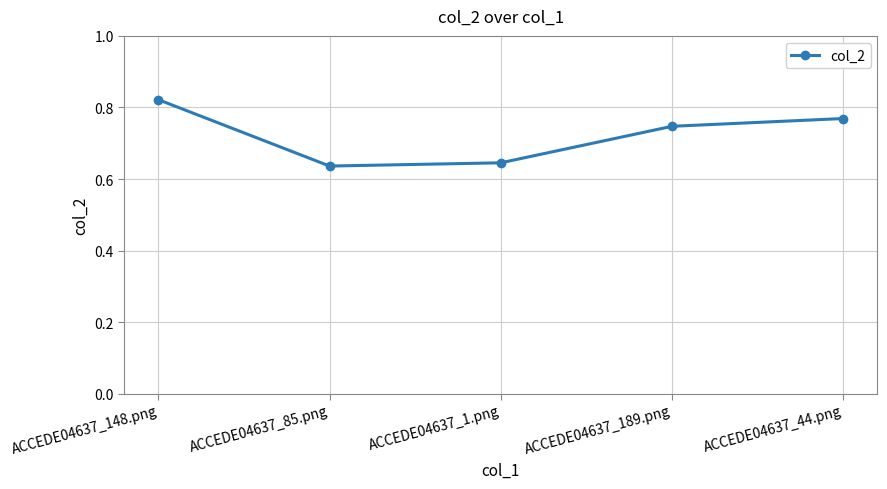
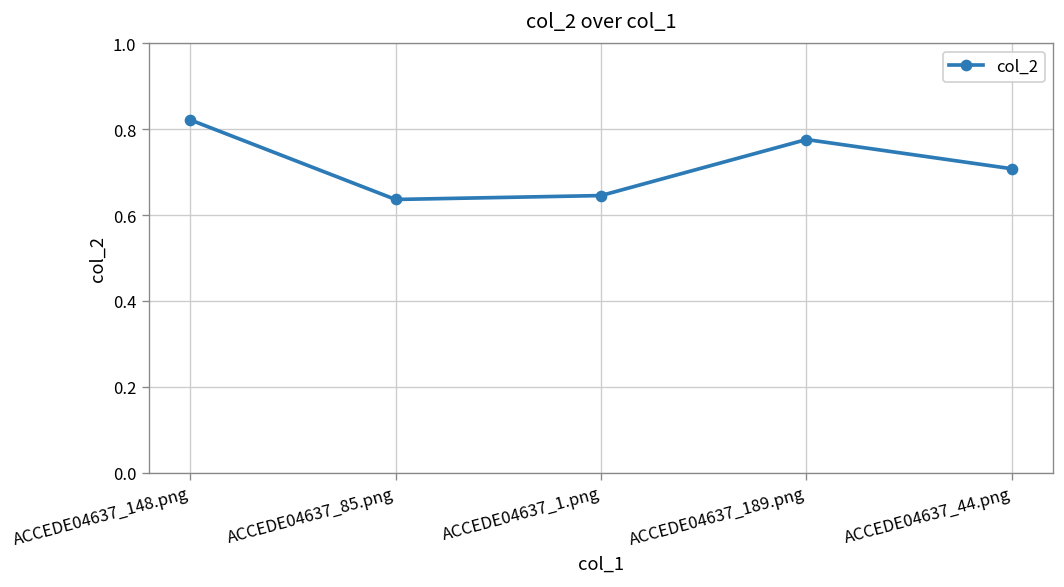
  {
    "ACCEDE04637_148.png": 0.82,
    "ACCEDE04637_85.png": 0.64,
    "ACCEDE04637_1.png": 0.65,
-   "ACCEDE04637_189.png": 0.75,
-   "ACCEDE04637_44.png": 0.77
+   "ACCEDE04637_189.png": 0.78,
+   "ACCEDE04637_44.png": 0.71
  }
